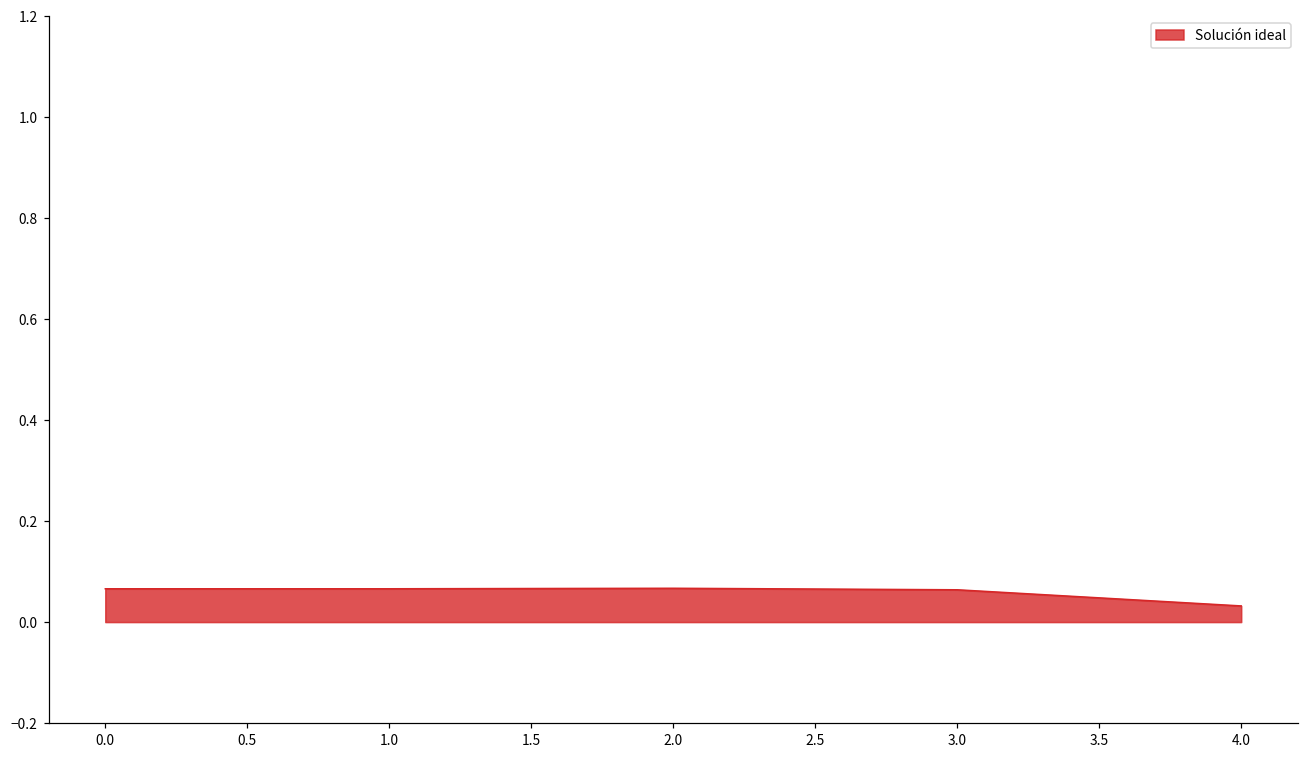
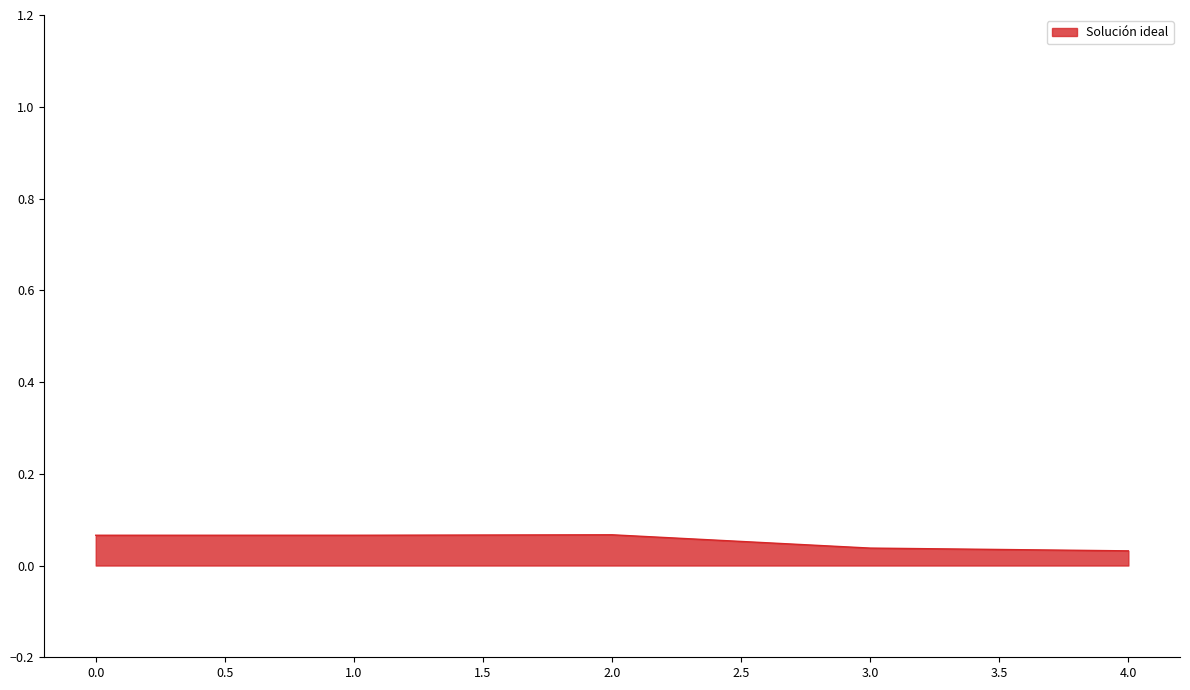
  {
    "0.0": 0.07,
    "1.0": 0.07,
    "2.0": 0.07,
-   "3.0": 0.06,
+   "3.0": 0.04,
    "4.0": 0.03
  }
